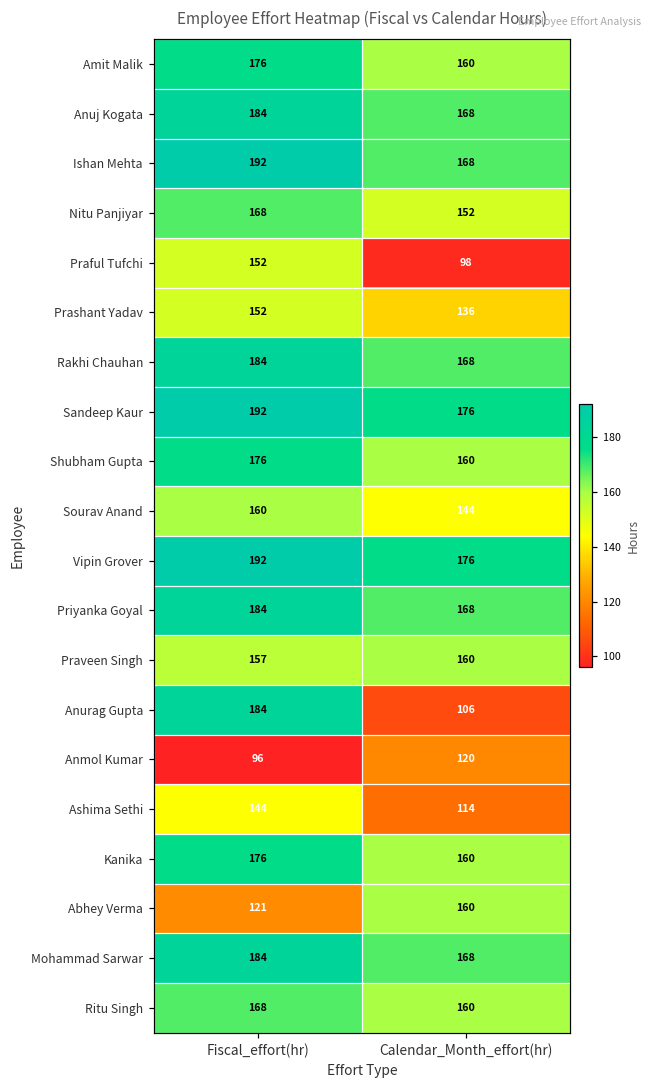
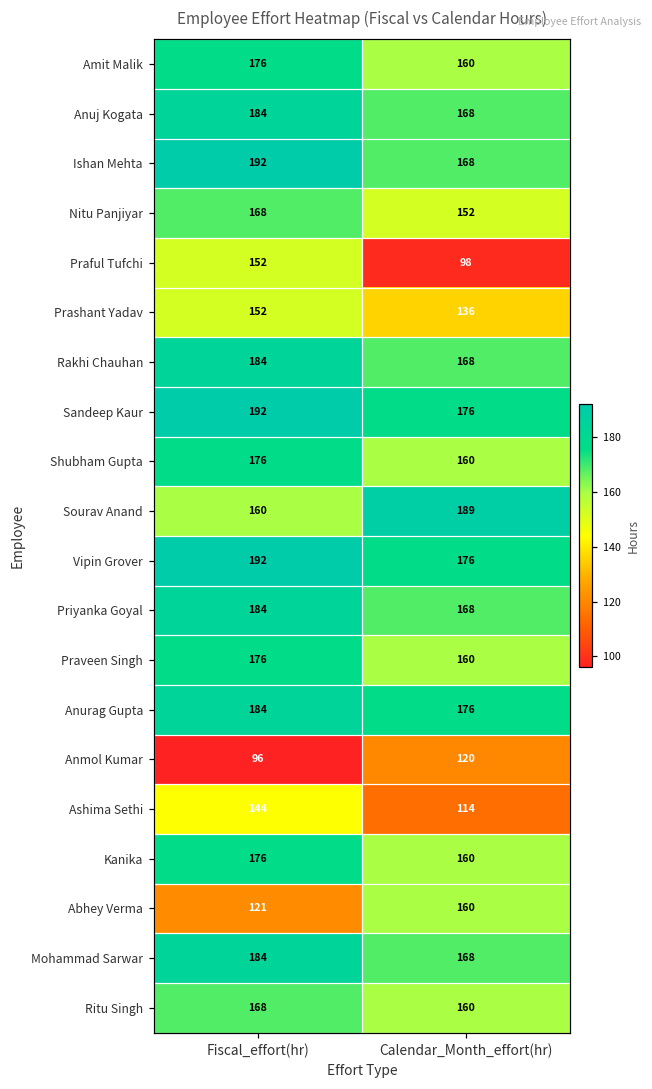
  {
    "Amit Malik": {
      "Fiscal_effort(hr)": 176,
      "Calendar_Month_effort(hr)": 160
    },
    "Anuj Kogata": {
      "Fiscal_effort(hr)": 184,
      "Calendar_Month_effort(hr)": 168
    },
    "Ishan Mehta": {
      "Fiscal_effort(hr)": 192,
      "Calendar_Month_effort(hr)": 168
    },
    "Nitu Panjiyar": {
      "Fiscal_effort(hr)": 168,
      "Calendar_Month_effort(hr)": 152
    },
    "Praful Tufchi": {
      "Fiscal_effort(hr)": 152,
      "Calendar_Month_effort(hr)": 98
    },
    "Prashant Yadav": {
      "Fiscal_effort(hr)": 152,
      "Calendar_Month_effort(hr)": 136
    },
    "Rakhi Chauhan": {
      "Fiscal_effort(hr)": 184,
      "Calendar_Month_effort(hr)": 168
    },
    "Sandeep Kaur": {
      "Fiscal_effort(hr)": 192,
      "Calendar_Month_effort(hr)": 176
    },
    "Shubham Gupta": {
      "Fiscal_effort(hr)": 176,
      "Calendar_Month_effort(hr)": 160
    },
    "Sourav Anand": {
      "Fiscal_effort(hr)": 160,
-     "Calendar_Month_effort(hr)": 144
+     "Calendar_Month_effort(hr)": 189
    },
    "Vipin Grover": {
      "Fiscal_effort(hr)": 192,
      "Calendar_Month_effort(hr)": 176
    },
    "Priyanka Goyal": {
      "Fiscal_effort(hr)": 184,
      "Calendar_Month_effort(hr)": 168
    },
    "Praveen Singh": {
-     "Fiscal_effort(hr)": 157,
+     "Fiscal_effort(hr)": 176,
      "Calendar_Month_effort(hr)": 160
    },
    "Anurag Gupta": {
      "Fiscal_effort(hr)": 184,
-     "Calendar_Month_effort(hr)": 106
+     "Calendar_Month_effort(hr)": 176
    },
    "Anmol Kumar": {
      "Fiscal_effort(hr)": 96,
      "Calendar_Month_effort(hr)": 120
    },
    "Ashima Sethi": {
      "Fiscal_effort(hr)": 144,
      "Calendar_Month_effort(hr)": 114
    },
    "Kanika": {
      "Fiscal_effort(hr)": 176,
      "Calendar_Month_effort(hr)": 160
    },
    "Abhey Verma": {
      "Fiscal_effort(hr)": 121,
      "Calendar_Month_effort(hr)": 160
    },
    "Mohammad Sarwar": {
      "Fiscal_effort(hr)": 184,
      "Calendar_Month_effort(hr)": 168
    },
    "Ritu Singh": {
      "Fiscal_effort(hr)": 168,
      "Calendar_Month_effort(hr)": 160
    }
  }
